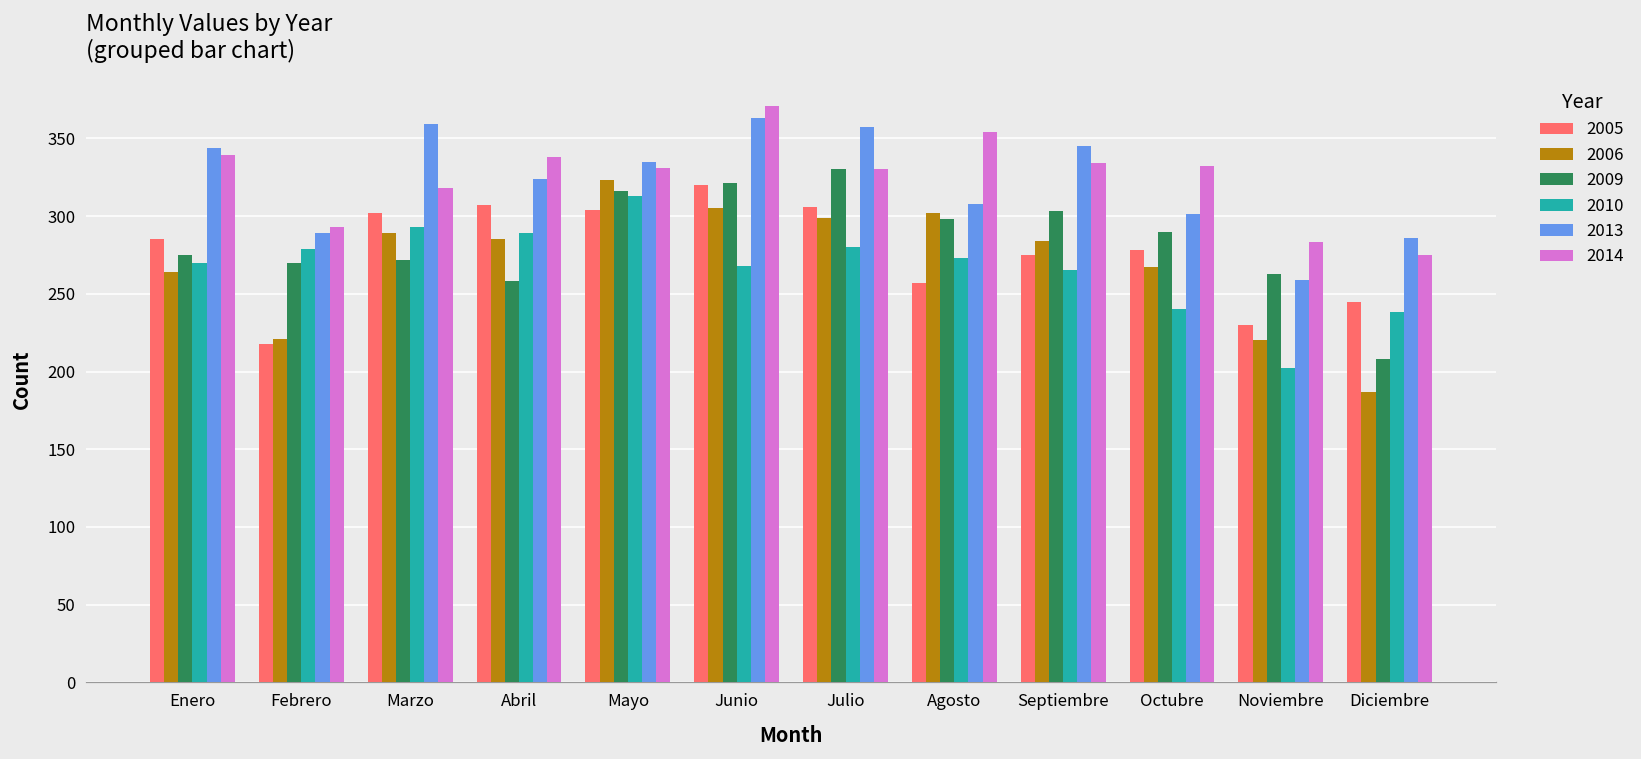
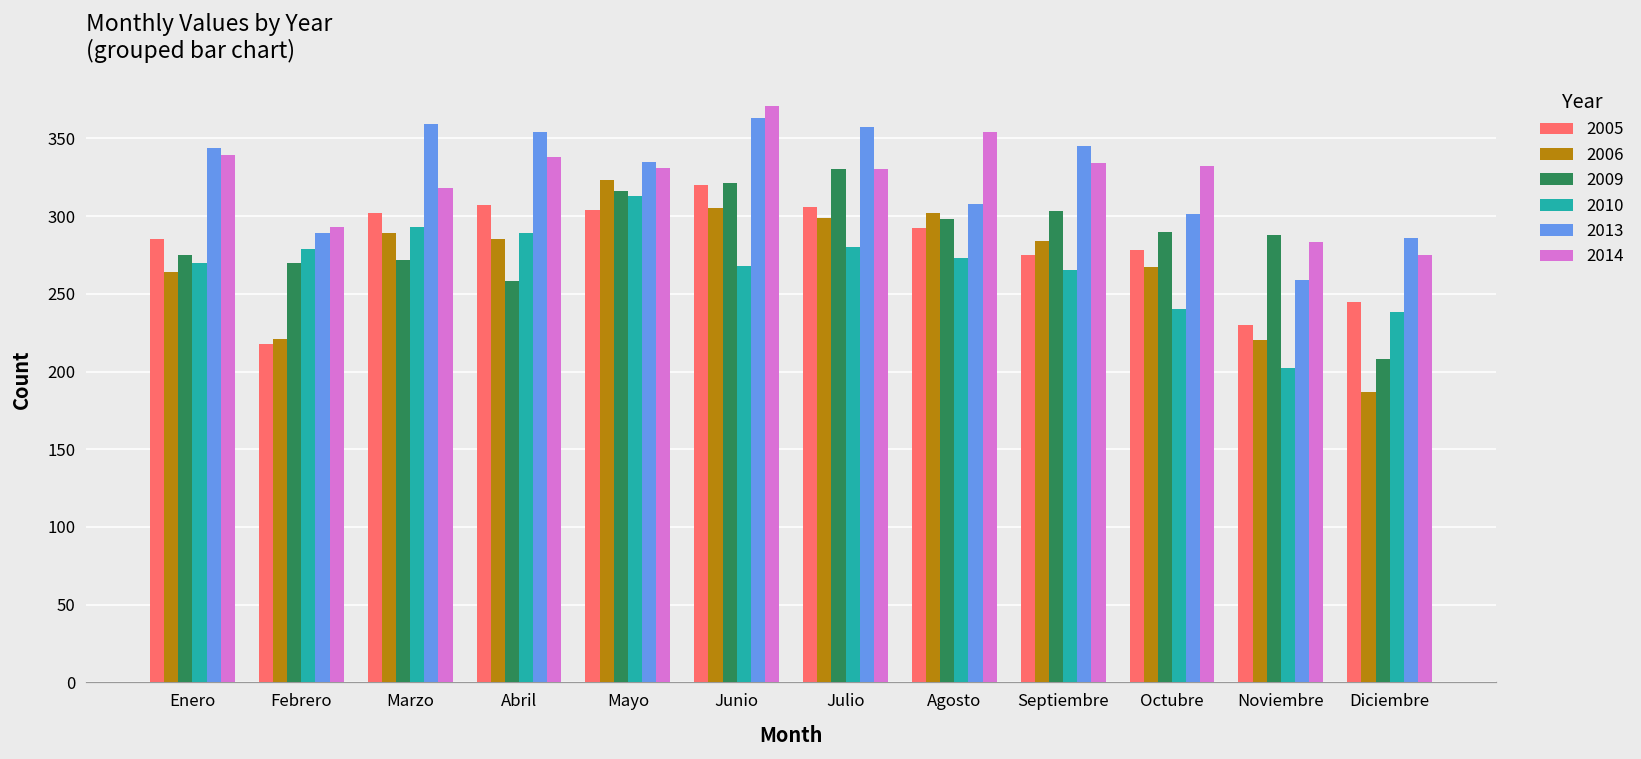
  {
    "2005": {
      "Enero": 285,
      "Febrero": 218,
      "Marzo": 302,
      "Abril": 307,
      "Mayo": 304,
      "Junio": 320,
      "Julio": 306,
-     "Agosto": 257,
+     "Agosto": 292,
      "Septiembre": 275,
      "Octubre": 278,
      "Noviembre": 230,
      "Diciembre": 245
    },
    "2006": {
      "Enero": 264,
      "Febrero": 221,
      "Marzo": 289,
      "Abril": 285,
      "Mayo": 323,
      "Junio": 305,
      "Julio": 299,
      "Agosto": 302,
      "Septiembre": 284,
      "Octubre": 267,
      "Noviembre": 220,
      "Diciembre": 187
    },
    "2009": {
      "Enero": 275,
      "Febrero": 270,
      "Marzo": 272,
      "Abril": 258,
      "Mayo": 316,
      "Junio": 321,
      "Julio": 330,
      "Agosto": 298,
      "Septiembre": 303,
      "Octubre": 290,
-     "Noviembre": 263,
+     "Noviembre": 288,
      "Diciembre": 208
    },
    "2010": {
      "Enero": 270,
      "Febrero": 279,
      "Marzo": 293,
      "Abril": 289,
      "Mayo": 313,
      "Junio": 268,
      "Julio": 280,
      "Agosto": 273,
      "Septiembre": 265,
      "Octubre": 240,
      "Noviembre": 202,
      "Diciembre": 238
    },
    "2013": {
      "Enero": 344,
      "Febrero": 289,
      "Marzo": 359,
-     "Abril": 324,
+     "Abril": 354,
      "Mayo": 335,
      "Junio": 363,
      "Julio": 357,
      "Agosto": 308,
      "Septiembre": 345,
      "Octubre": 301,
      "Noviembre": 259,
      "Diciembre": 286
    },
    "2014": {
      "Enero": 339,
      "Febrero": 293,
      "Marzo": 318,
      "Abril": 338,
      "Mayo": 331,
      "Junio": 371,
      "Julio": 330,
      "Agosto": 354,
      "Septiembre": 334,
      "Octubre": 332,
      "Noviembre": 283,
      "Diciembre": 275
    }
  }
